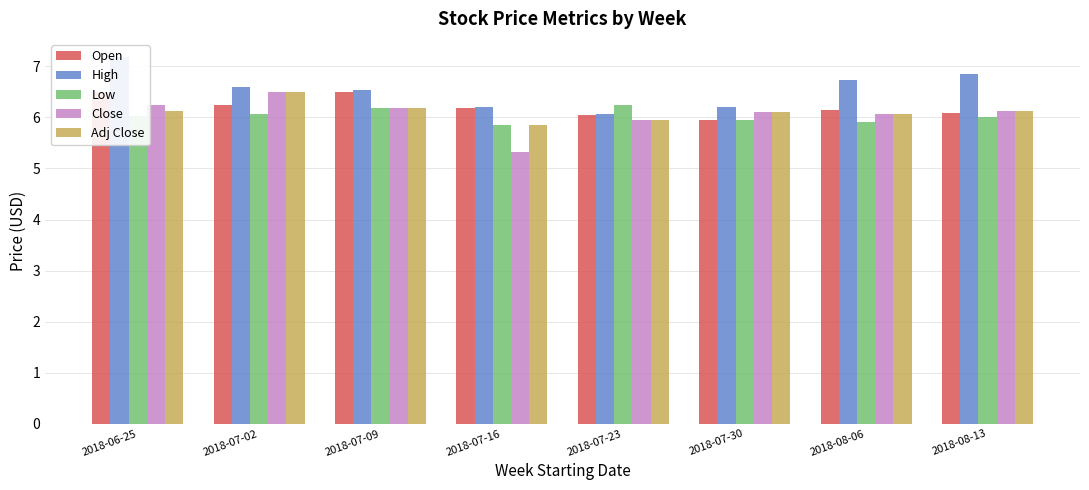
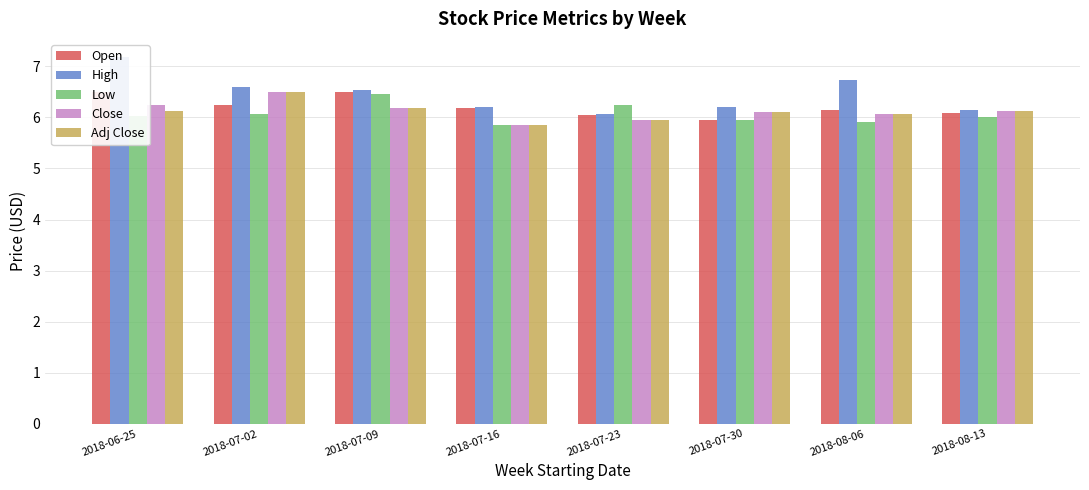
  {
    "Open": {
      "2018-07-02": 6.2,
      "2018-07-09": 6.5,
      "2018-07-16": 6.2,
      "2018-07-23": 6.0,
      "2018-07-30": 5.9,
      "2018-08-06": 6.2,
      "2018-08-13": 6.1
    },
    "High": {
      "2018-07-02": 6.6,
      "2018-07-09": 6.5,
      "2018-07-16": 6.2,
      "2018-07-23": 6.1,
      "2018-07-30": 6.2,
      "2018-08-06": 6.7,
-     "2018-08-13": 6.9
+     "2018-08-13": 6.2
    },
    "Low": {
      "2018-07-02": 6.1,
-     "2018-07-09": 6.2,
+     "2018-07-09": 6.5,
      "2018-07-16": 5.9,
      "2018-07-23": 6.3,
      "2018-07-30": 5.9,
      "2018-08-06": 5.9,
      "2018-08-13": 6.0
    },
    "Close": {
      "2018-06-25": 6.2,
      "2018-07-02": 6.5,
      "2018-07-09": 6.2,
-     "2018-07-16": 5.3,
+     "2018-07-16": 5.9,
      "2018-07-23": 6.0,
      "2018-07-30": 6.1,
      "2018-08-06": 6.1,
      "2018-08-13": 6.1
    },
    "Adj Close": {
      "2018-06-25": 6.1,
      "2018-07-02": 6.5,
      "2018-07-09": 6.2,
      "2018-07-16": 5.9,
      "2018-07-23": 6.0,
      "2018-07-30": 6.1,
      "2018-08-06": 6.1,
      "2018-08-13": 6.1
    }
  }
